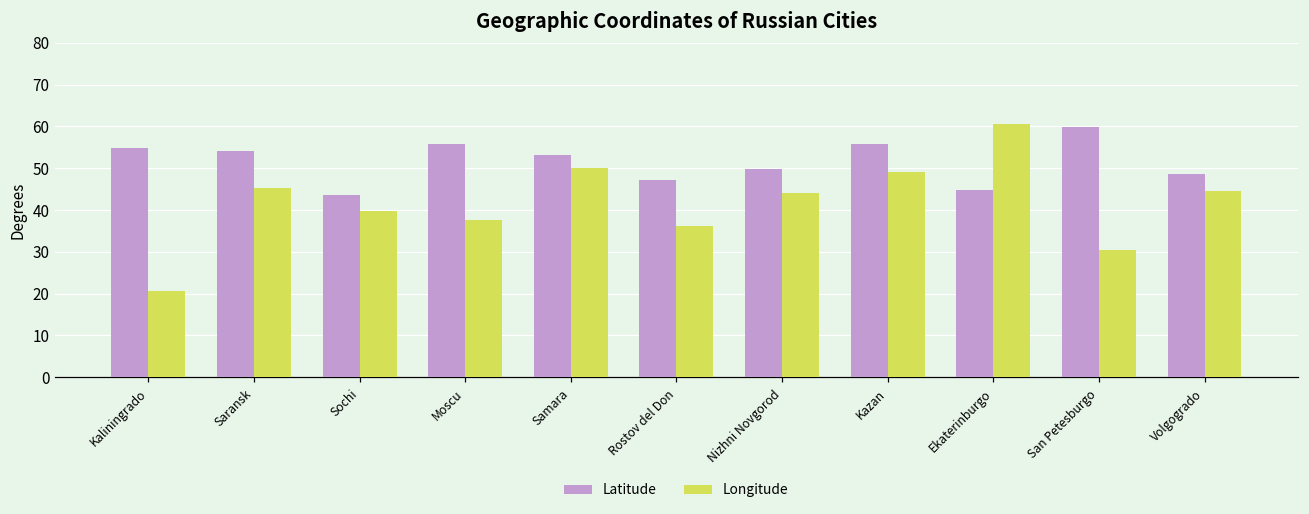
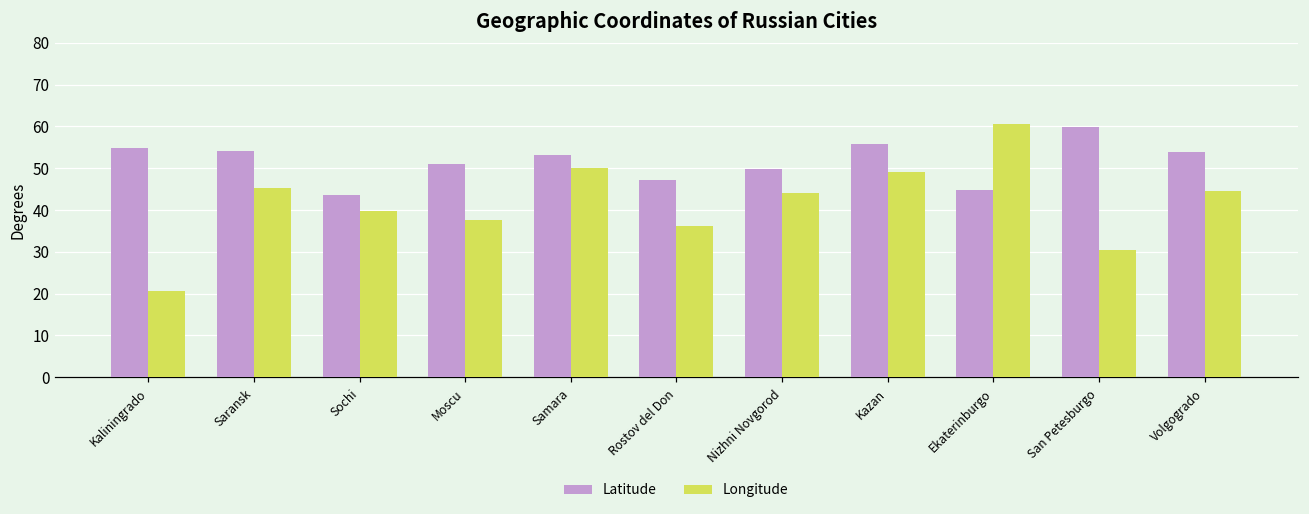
  {
    "Latitude": {
      "Kaliningrado": 55,
      "Saransk": 54,
      "Sochi": 44,
-     "Moscu": 56,
+     "Moscu": 51,
      "Samara": 53,
      "Rostov del Don": 47,
      "Nizhni Novgorod": 50,
      "Kazan": 56,
      "Ekaterinburgo": 45,
      "San Petesburgo": 60,
-     "Volgogrado": 49
+     "Volgogrado": 54
    },
    "Longitude": {
      "Kaliningrado": 21,
      "Saransk": 45,
      "Sochi": 40,
      "Moscu": 38,
      "Samara": 50,
      "Rostov del Don": 36,
      "Nizhni Novgorod": 44,
      "Kazan": 49,
      "Ekaterinburgo": 61,
      "San Petesburgo": 30,
      "Volgogrado": 44
    }
  }
